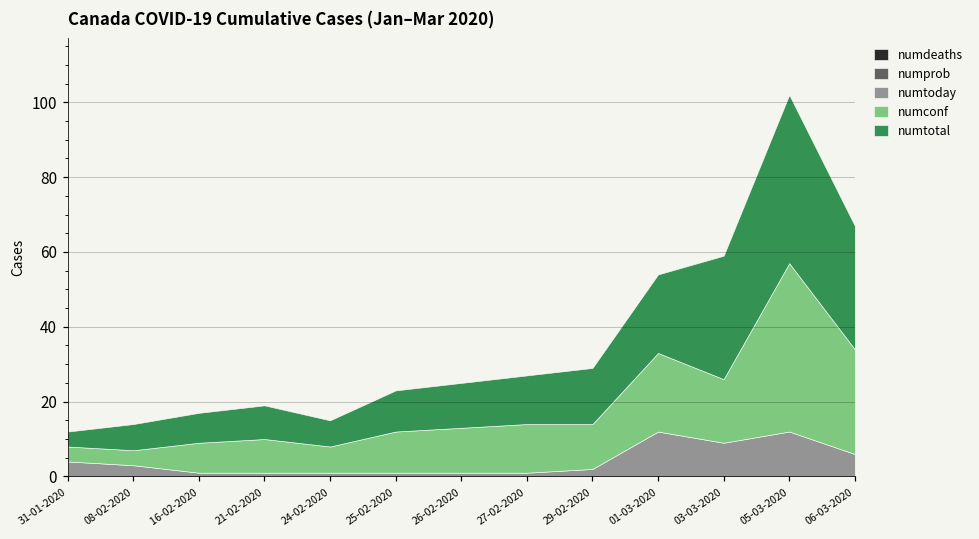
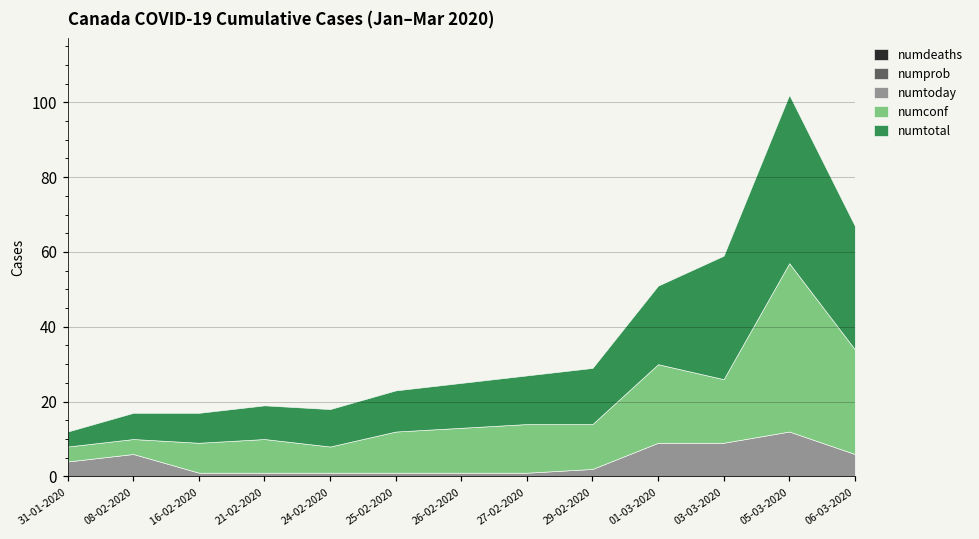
  {
    "numprob": {
      "31-01-2020": 0,
      "08-02-2020": 0,
      "16-02-2020": 0,
      "21-02-2020": 0,
      "24-02-2020": 0,
      "25-02-2020": 0,
      "26-02-2020": 0,
      "27-02-2020": 0,
      "29-02-2020": 0,
      "01-03-2020": 0,
      "03-03-2020": 0,
      "05-03-2020": 0,
      "06-03-2020": 0
    },
    "numtoday": {
      "31-01-2020": 4,
-     "08-02-2020": 3,
+     "08-02-2020": 6,
      "16-02-2020": 1,
      "21-02-2020": 1,
      "24-02-2020": 1,
      "25-02-2020": 1,
      "26-02-2020": 1,
      "27-02-2020": 1,
      "29-02-2020": 2,
-     "01-03-2020": 12,
+     "01-03-2020": 9,
      "03-03-2020": 9,
      "05-03-2020": 12,
      "06-03-2020": 6
    },
    "numconf": {
      "31-01-2020": 4,
      "08-02-2020": 4,
      "16-02-2020": 8,
      "21-02-2020": 9,
      "24-02-2020": 7,
      "25-02-2020": 11,
      "26-02-2020": 12,
      "27-02-2020": 13,
      "29-02-2020": 12,
      "01-03-2020": 21,
      "03-03-2020": 17,
      "05-03-2020": 45,
      "06-03-2020": 28
    },
    "numtotal": {
      "31-01-2020": 4,
      "08-02-2020": 7,
      "16-02-2020": 8,
      "21-02-2020": 9,
-     "24-02-2020": 7,
+     "24-02-2020": 10,
      "25-02-2020": 11,
      "26-02-2020": 12,
      "27-02-2020": 13,
      "29-02-2020": 15,
      "01-03-2020": 21,
      "03-03-2020": 33,
      "05-03-2020": 45,
      "06-03-2020": 33
    }
  }
